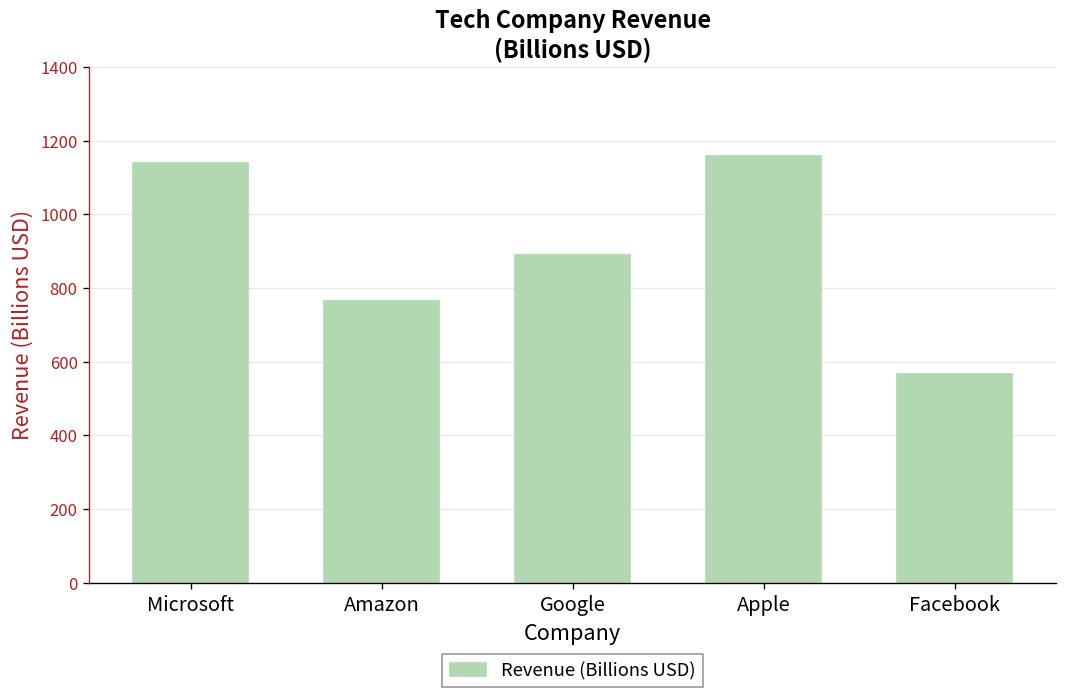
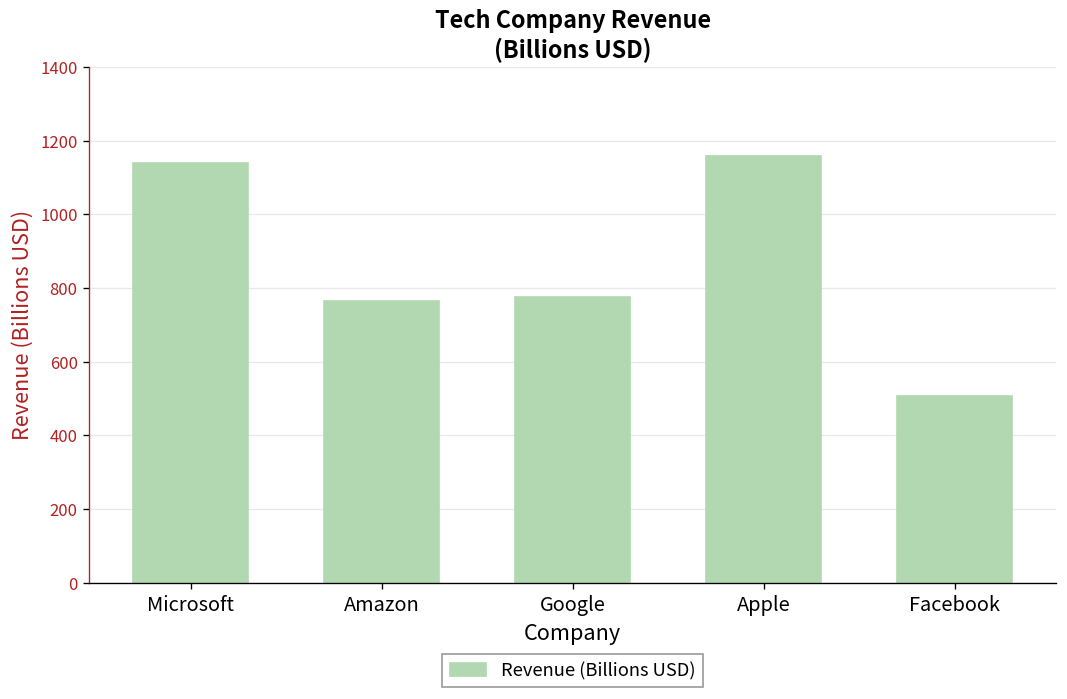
  {
    "Microsoft": 1140,
    "Amazon": 760,
-   "Google": 890,
+   "Google": 780,
    "Apple": 1160,
-   "Facebook": 570
+   "Facebook": 510
  }
